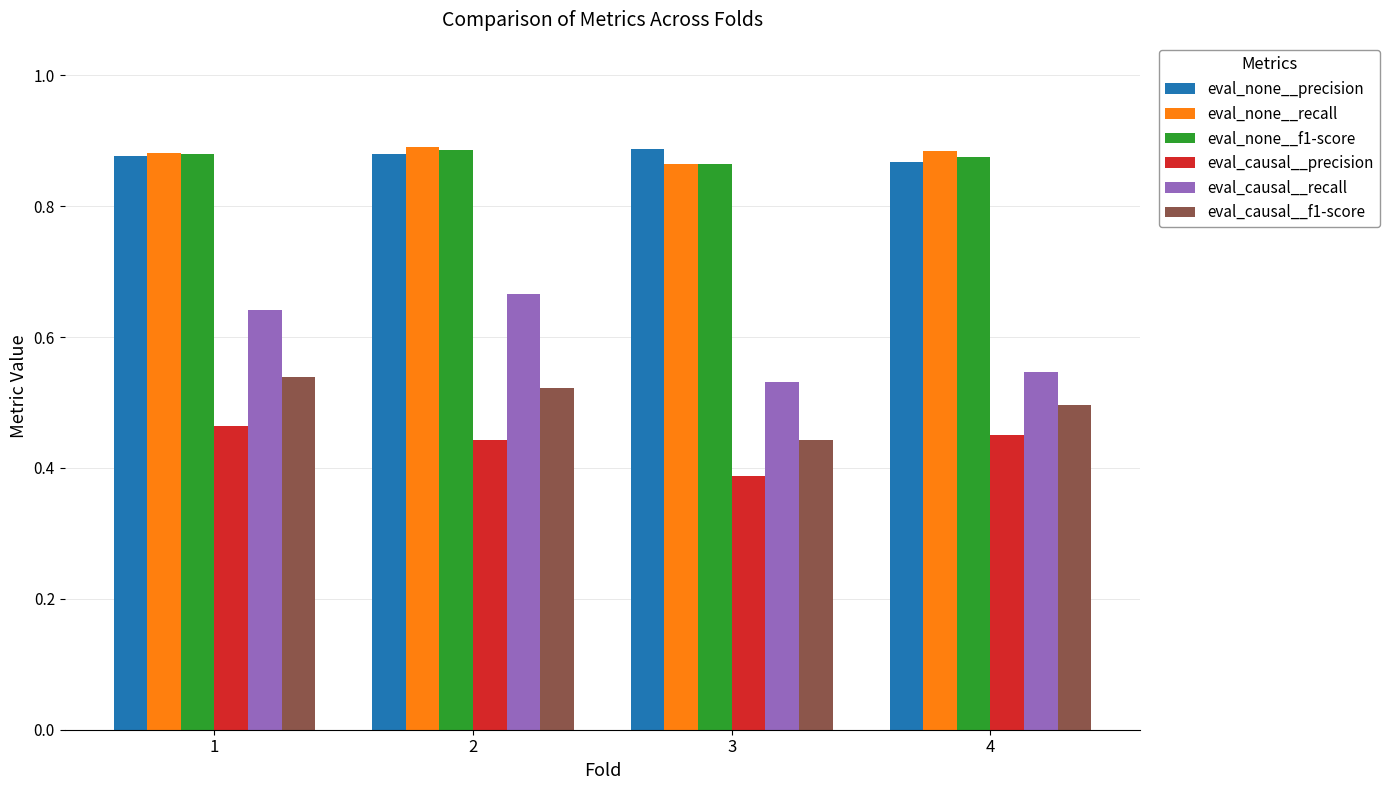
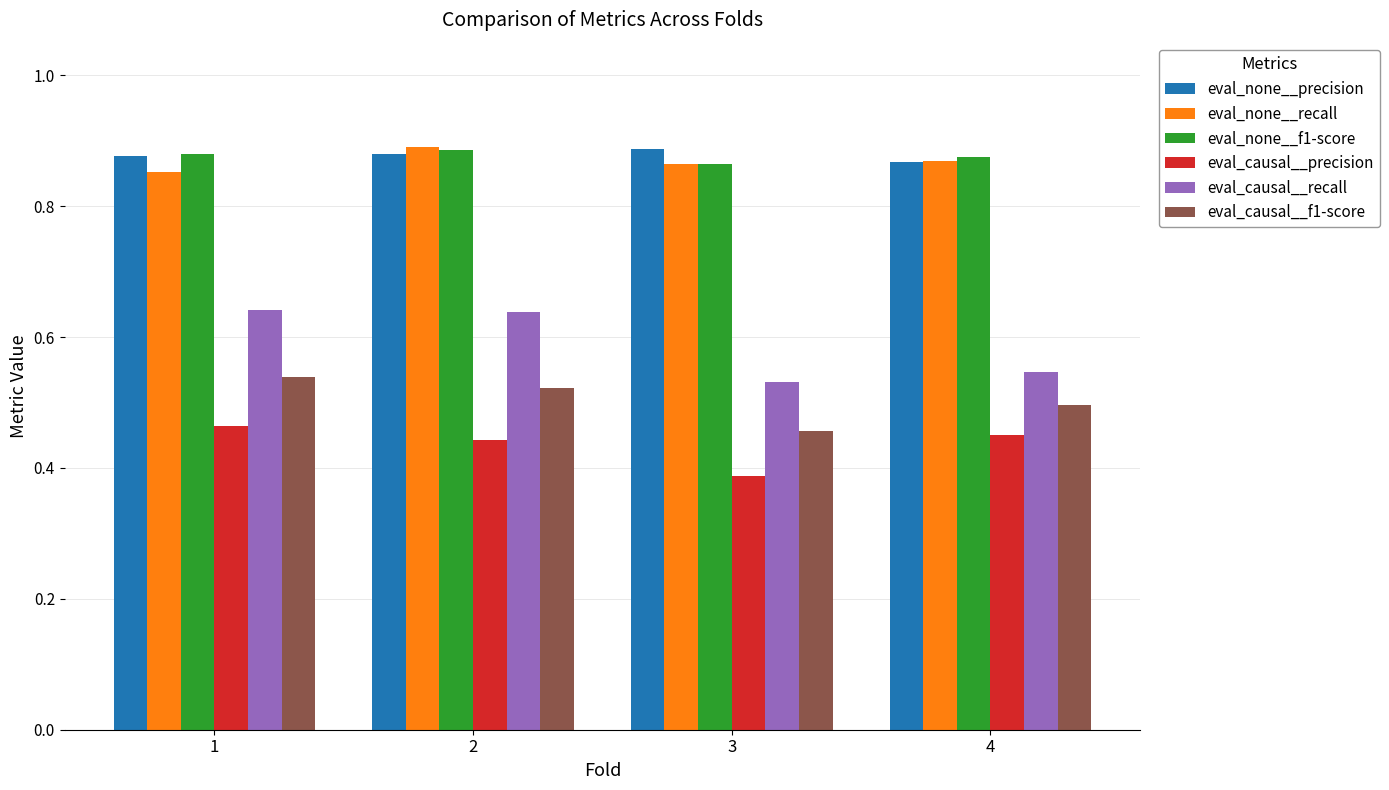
  {
    "eval_none__precision": {
      "1": 0.88,
      "2": 0.88,
      "3": 0.89,
      "4": 0.87
    },
    "eval_none__recall": {
-     "1": 0.88,
+     "1": 0.85,
      "2": 0.89,
      "3": 0.87,
-     "4": 0.88
+     "4": 0.87
    },
    "eval_none__f1-score": {
      "1": 0.88,
      "2": 0.89,
      "3": 0.86,
      "4": 0.88
    },
    "eval_causal__precision": {
      "1": 0.46,
      "2": 0.44,
      "3": 0.39,
      "4": 0.45
    },
    "eval_causal__recall": {
      "1": 0.64,
-     "2": 0.67,
+     "2": 0.64,
      "3": 0.53,
      "4": 0.55
    },
    "eval_causal__f1-score": {
      "1": 0.54,
      "2": 0.52,
-     "3": 0.44,
+     "3": 0.46,
      "4": 0.50
    }
  }
